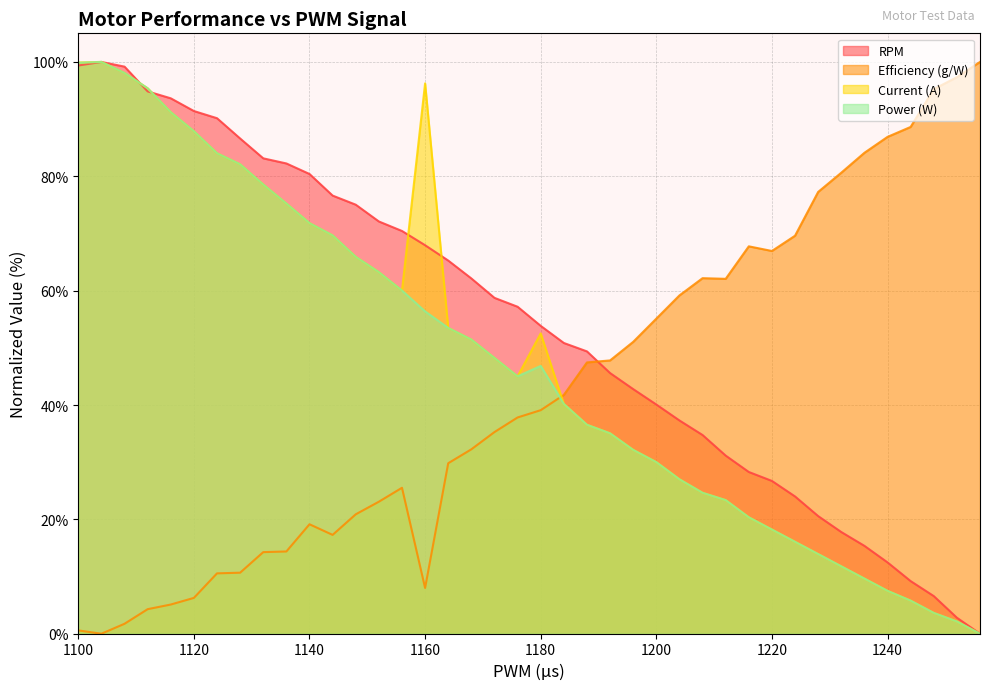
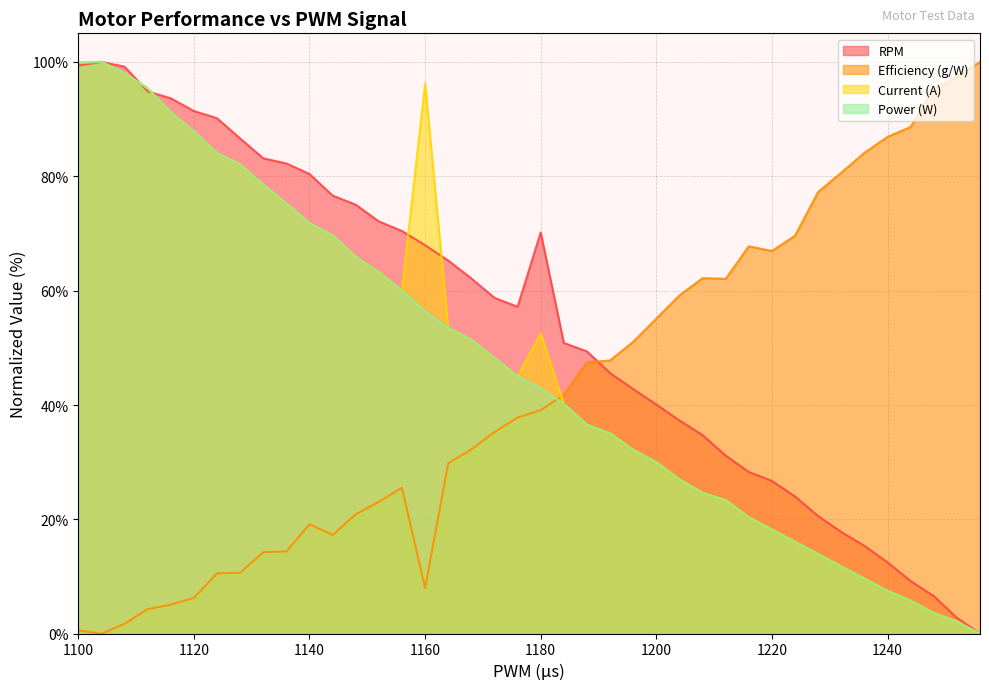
  {
    "RPM": {
      "1100": "99%",
      "1120": "91%",
      "1140": "80%",
      "1160": "68%",
-     "1180": "54%",
+     "1180": "70%",
      "1200": "40%",
      "1220": "27%",
      "1240": "12%"
    },
    "Efficiency (g/W)": {
      "1100": "1%",
      "1120": "6%",
      "1140": "19%",
      "1160": "8%",
      "1180": "39%",
      "1200": "55%",
      "1220": "67%",
      "1240": "87%"
    },
    "Current (A)": {
      "1160": "96%",
      "1180": "53%"
    },
    "Power (W)": {
      "1160": "56%",
-     "1180": "47%"
+     "1180": "43%"
    }
  }
